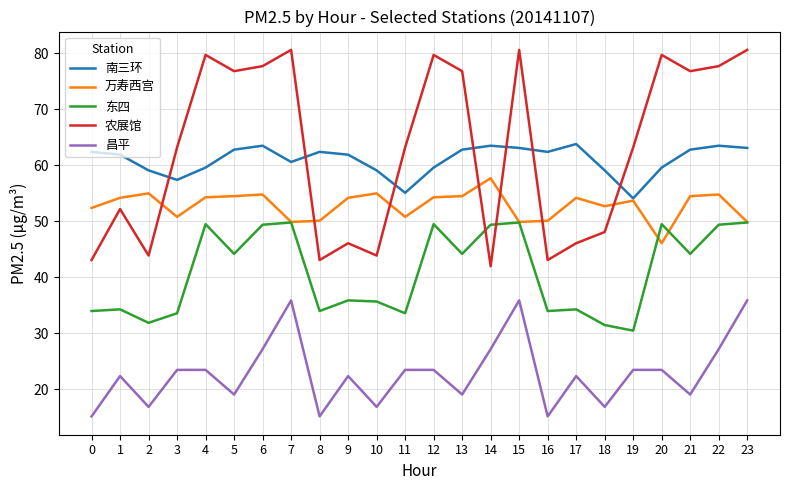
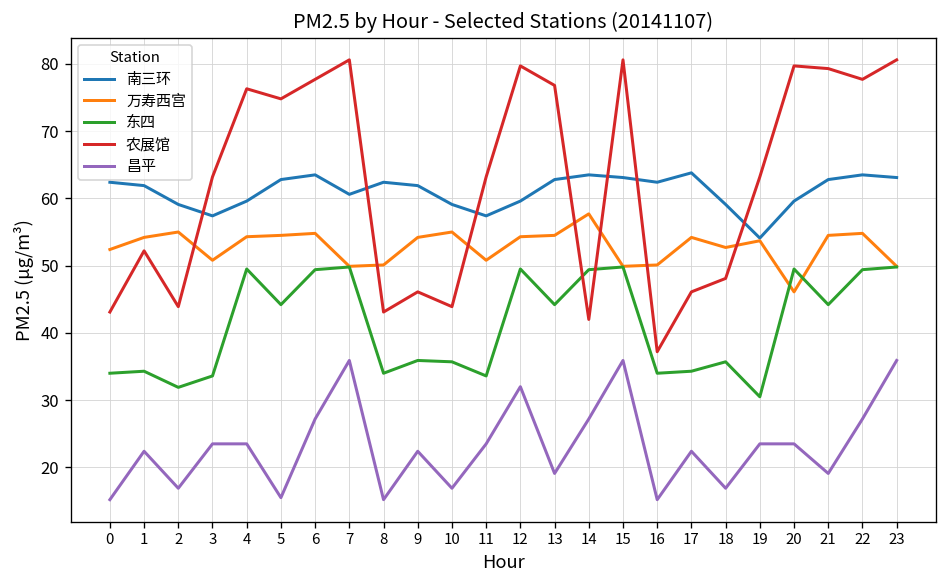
  {
    "南三环": {
      "2": 59,
      "3": 57,
      "4": 60,
      "5": 63,
      "6": 64,
      "7": 61,
      "8": 62,
      "9": 62,
      "10": 59,
-     "11": 55,
+     "11": 57,
      "12": 60,
      "13": 63,
      "14": 64,
      "15": 63,
      "16": 62,
      "17": 64,
      "18": 59,
      "20": 60,
      "21": 63,
      "22": 64,
      "23": 63
    },
    "万寿西宫": {
      "0": 52,
      "1": 54,
      "2": 55,
      "3": 51,
      "4": 54,
      "5": 55,
      "6": 55,
      "8": 50,
      "9": 54,
      "10": 55,
      "11": 51,
      "12": 54,
      "13": 55,
      "14": 58,
      "16": 50,
      "17": 54,
      "18": 53,
      "20": 46,
      "21": 55,
      "22": 55
    },
    "东四": {
      "0": 34,
      "1": 34,
      "2": 32,
      "3": 34,
      "4": 50,
      "5": 44,
      "6": 49,
      "8": 34,
      "9": 36,
      "10": 36,
      "11": 34,
      "12": 50,
      "13": 44,
      "14": 49,
      "16": 34,
      "17": 34,
-     "18": 32,
+     "18": 36,
      "19": 31,
      "20": 50,
      "21": 44,
      "22": 49
    },
    "农展馆": {
      "0": 43,
      "1": 52,
      "2": 44,
      "3": 63,
-     "4": 80,
-     "5": 77,
+     "4": 76,
+     "5": 75,
      "6": 78,
      "7": 81,
      "8": 43,
      "9": 46,
      "10": 44,
      "11": 63,
      "12": 80,
      "13": 77,
      "14": 42,
      "15": 81,
-     "16": 43,
+     "16": 37,
      "17": 46,
      "18": 48,
      "19": 63,
      "20": 80,
-     "21": 77,
+     "21": 79,
      "22": 78,
      "23": 81
    },
    "昌平": {
      "0": 15,
      "1": 22,
      "2": 17,
      "3": 24,
      "4": 24,
-     "5": 19,
+     "5": 16,
      "6": 27,
      "7": 36,
      "8": 15,
      "9": 22,
      "10": 17,
      "11": 24,
-     "12": 24,
+     "12": 32,
      "13": 19,
      "14": 27,
      "15": 36,
      "16": 15,
      "17": 22,
      "18": 17,
      "19": 24,
      "20": 24,
      "21": 19,
      "22": 27,
      "23": 36
    }
  }
